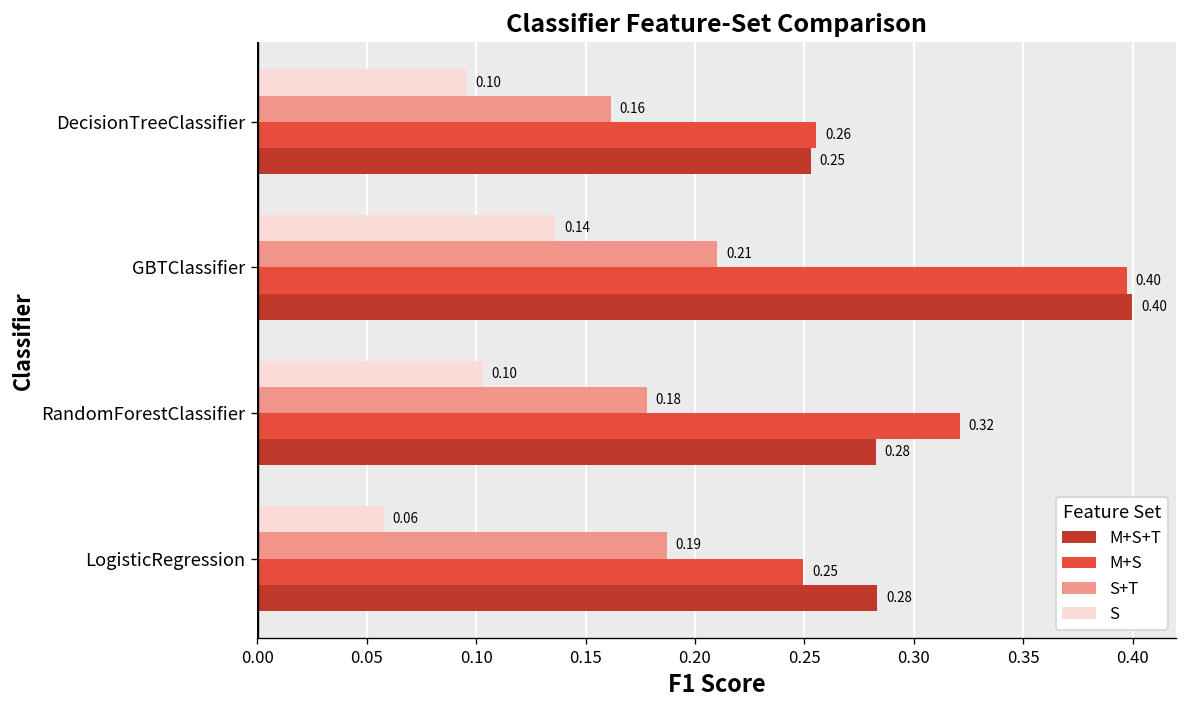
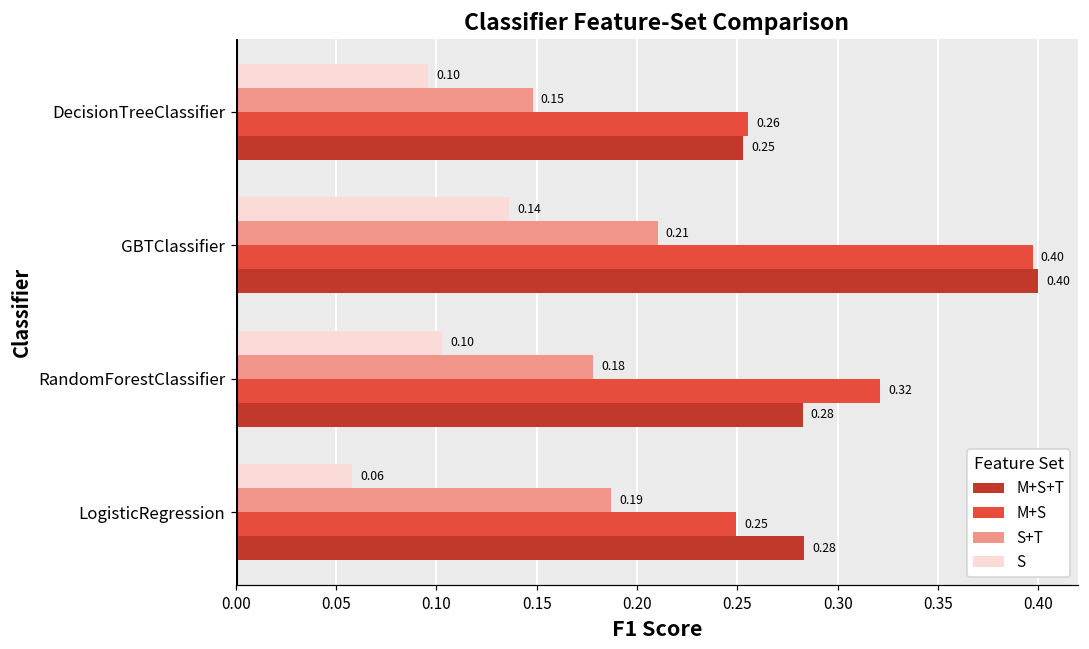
  {
    "S+T": {
-     "DecisionTreeClassifier": 0.16,
+     "DecisionTreeClassifier": 0.15,
      "GBTClassifier": 0.21,
      "RandomForestClassifier": 0.18,
      "LogisticRegression": 0.19
    },
    "S": {
      "DecisionTreeClassifier": 0.10,
      "GBTClassifier": 0.14,
      "RandomForestClassifier": 0.10,
      "LogisticRegression": 0.06
    }
  }
